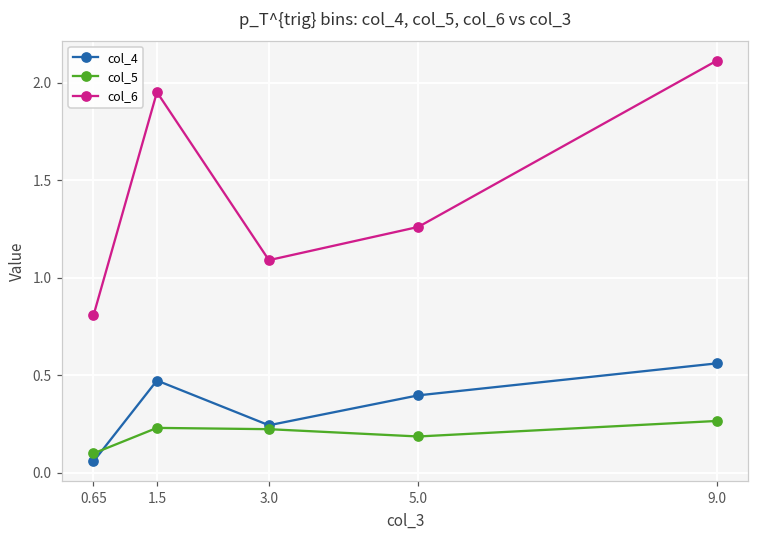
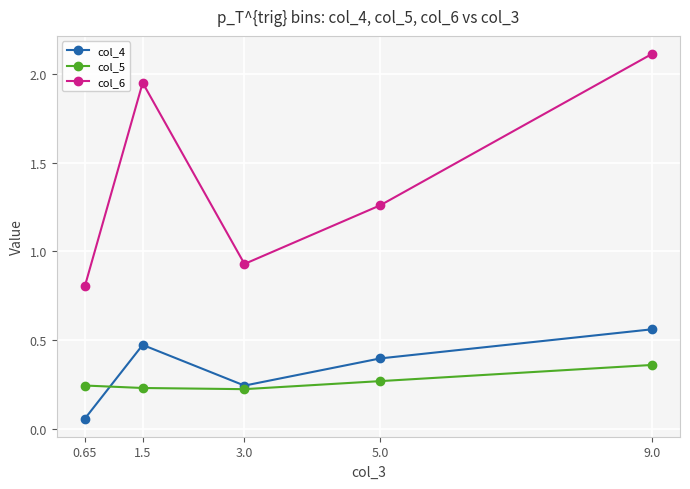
  {
    "col_4": {
      "0.65": 0.06,
      "1.5": 0.47,
      "3.0": 0.24,
      "5.0": 0.40,
      "9.0": 0.56
    },
    "col_5": {
-     "0.65": 0.10,
+     "0.65": 0.24,
      "1.5": 0.23,
      "3.0": 0.22,
-     "5.0": 0.19,
-     "9.0": 0.27
+     "5.0": 0.27,
+     "9.0": 0.36
    },
    "col_6": {
      "0.65": 0.81,
      "1.5": 1.95,
-     "3.0": 1.09,
+     "3.0": 0.93,
      "5.0": 1.26,
      "9.0": 2.11
    }
  }
